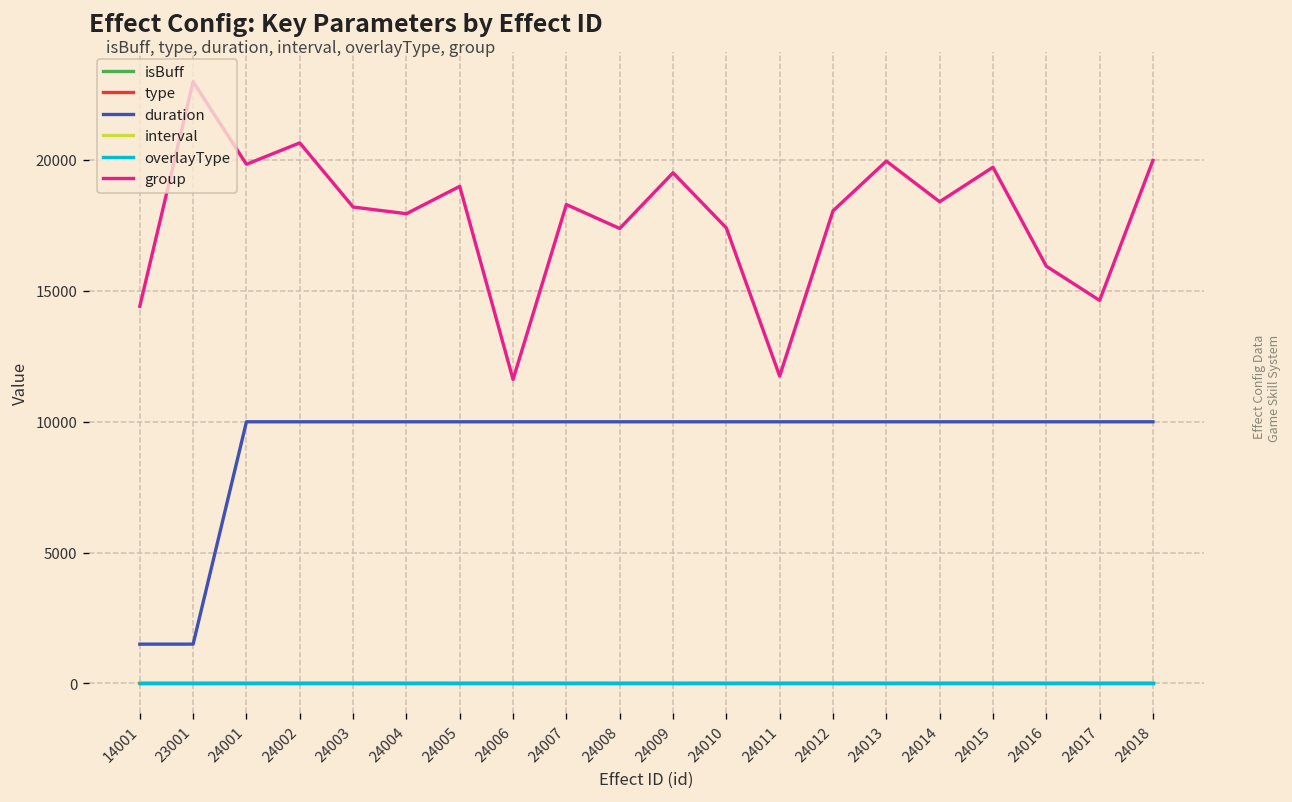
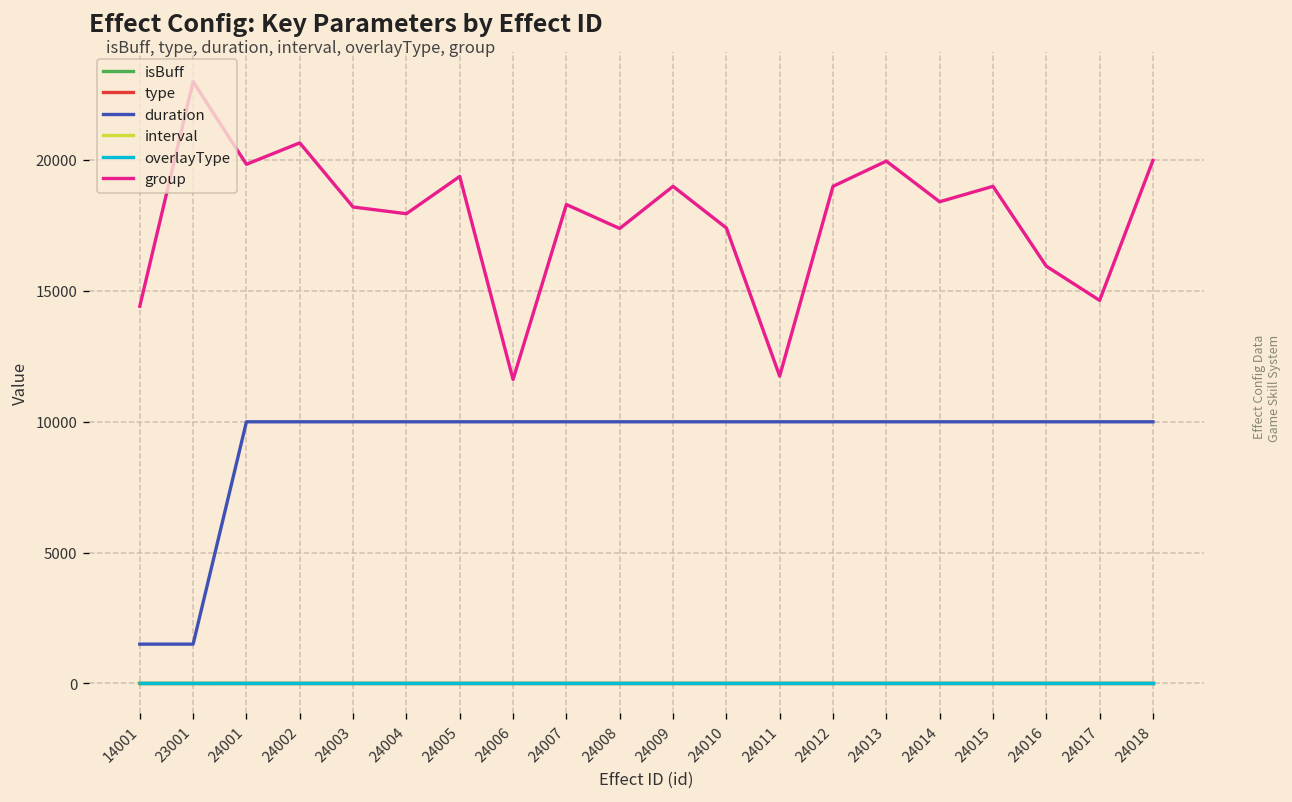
  {
    "overlayType": {
      "14001": 0,
      "23001": 0,
      "24001": 0,
      "24002": 0,
      "24003": 0,
      "24004": 0,
      "24005": 0,
      "24006": 0,
      "24007": 0,
      "24008": 0,
      "24009": 0,
      "24010": 0,
      "24011": 0,
      "24012": 0,
      "24013": 0,
      "24014": 0,
      "24015": 0,
      "24016": 0,
      "24017": 0,
      "24018": 0
    },
    "duration": {
      "14001": 1500,
      "23001": 1500,
      "24001": 10000,
      "24002": 10000,
      "24003": 10000,
      "24004": 10000,
      "24005": 10000,
      "24006": 10000,
      "24007": 10000,
      "24008": 10000,
      "24009": 10000,
      "24010": 10000,
      "24011": 10000,
      "24012": 10000,
      "24013": 10000,
      "24014": 10000,
      "24015": 10000,
      "24016": 10000,
      "24017": 10000,
      "24018": 10000
    },
    "group": {
      "14001": 14400,
      "24001": 19800,
      "24002": 20700,
      "24003": 18200,
      "24004": 18000,
-     "24005": 19000,
+     "24005": 19400,
      "24006": 11600,
      "24007": 18300,
      "24008": 17400,
-     "24009": 19500,
+     "24009": 19000,
      "24010": 17400,
      "24011": 11700,
-     "24012": 18100,
+     "24012": 19000,
      "24013": 20000,
      "24014": 18400,
-     "24015": 19700,
+     "24015": 19000,
      "24016": 15900,
      "24017": 14600,
      "24018": 20000
    }
  }
